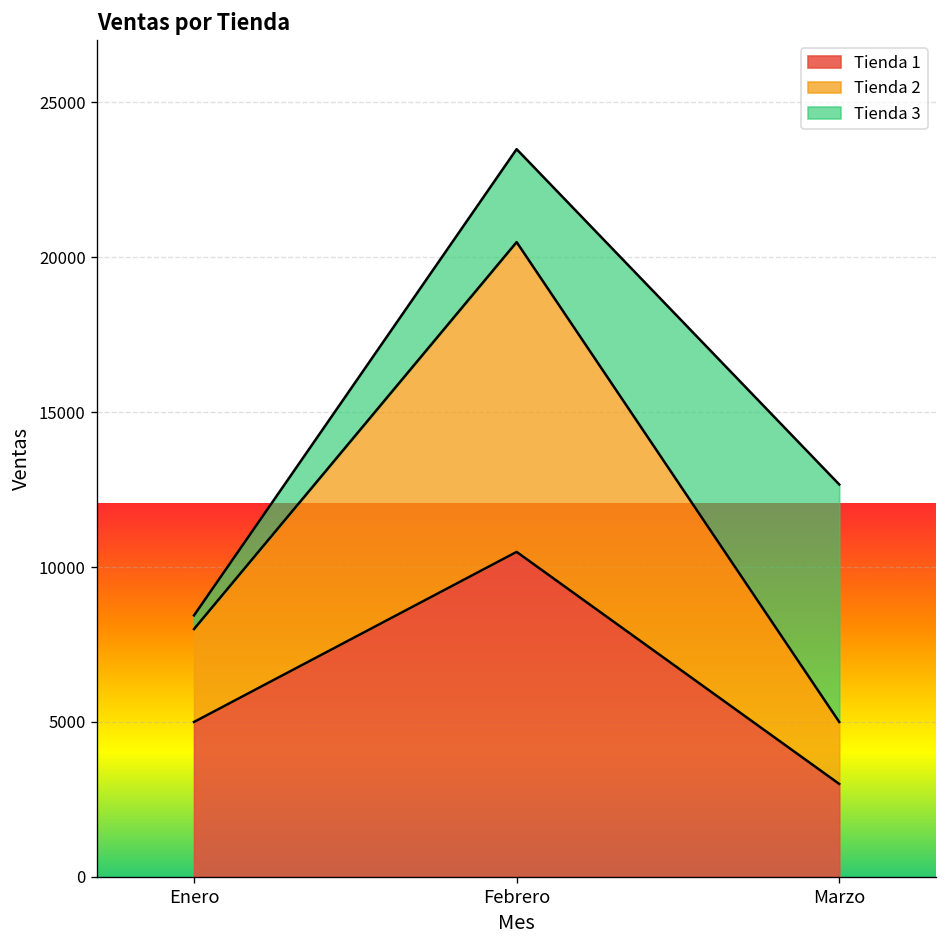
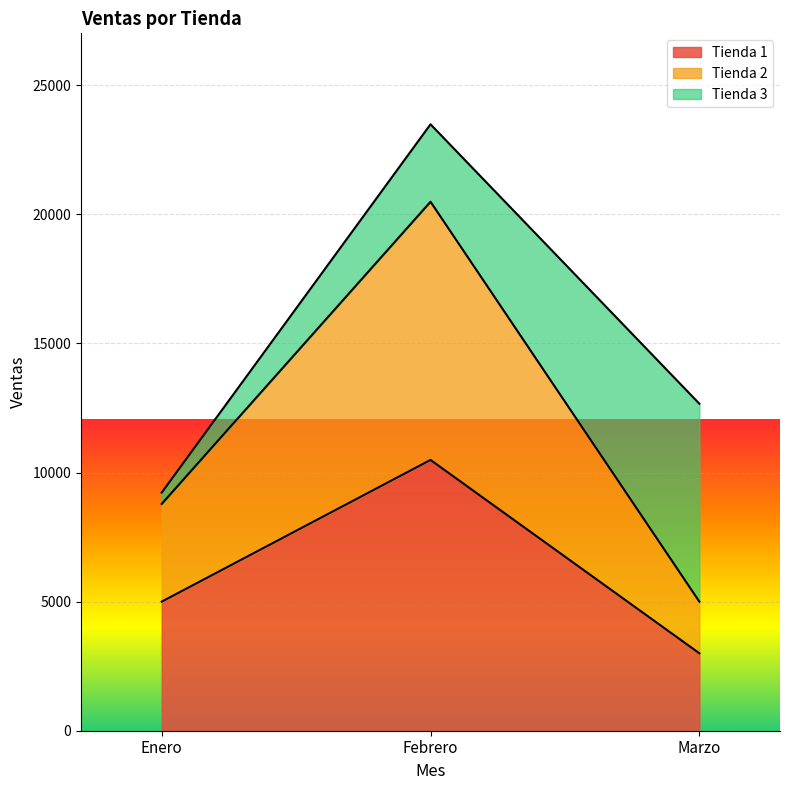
  {
    "Tienda 1": {
      "Enero": 5000,
      "Febrero": 10500,
      "Marzo": 3000
    },
    "Tienda 2": {
-     "Enero": 3000,
+     "Enero": 3800,
      "Febrero": 10000,
      "Marzo": 2000
    },
    "Tienda 3": {
      "Enero": 400,
      "Febrero": 3000,
      "Marzo": 7700
    }
  }
